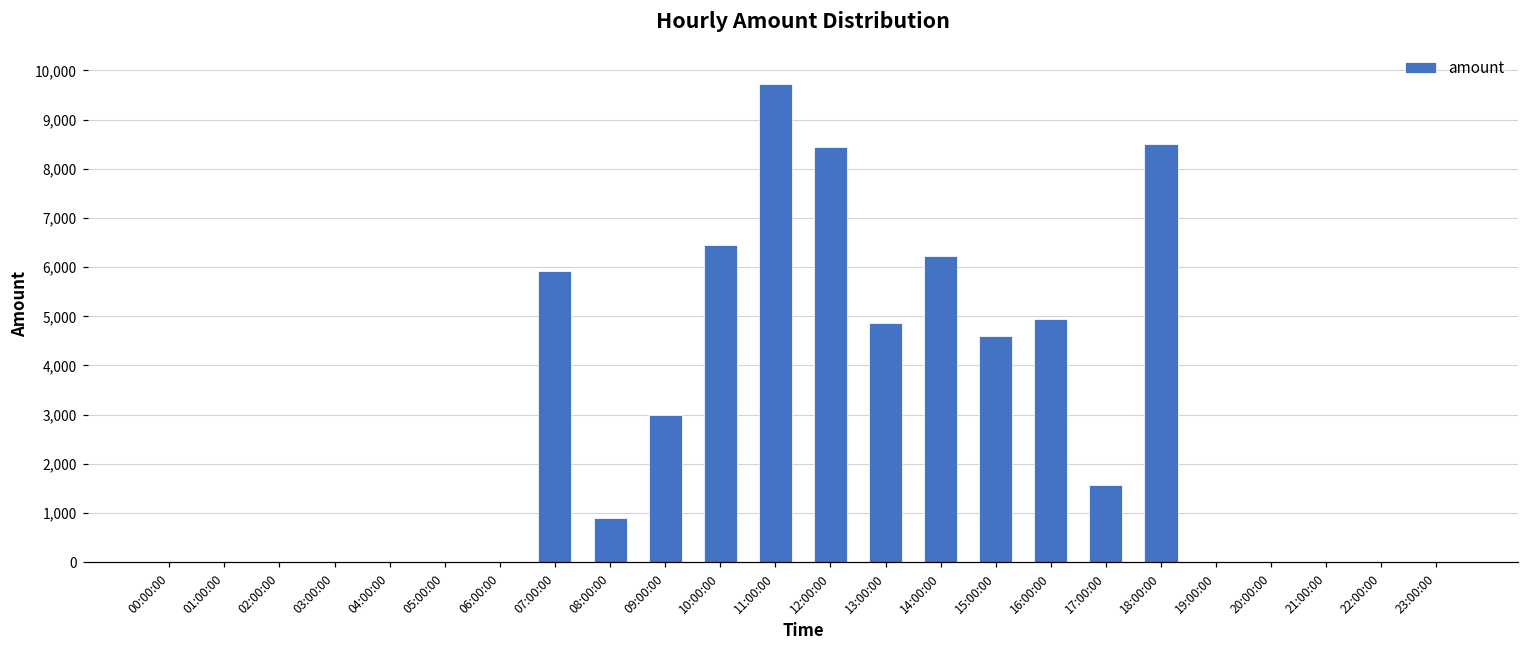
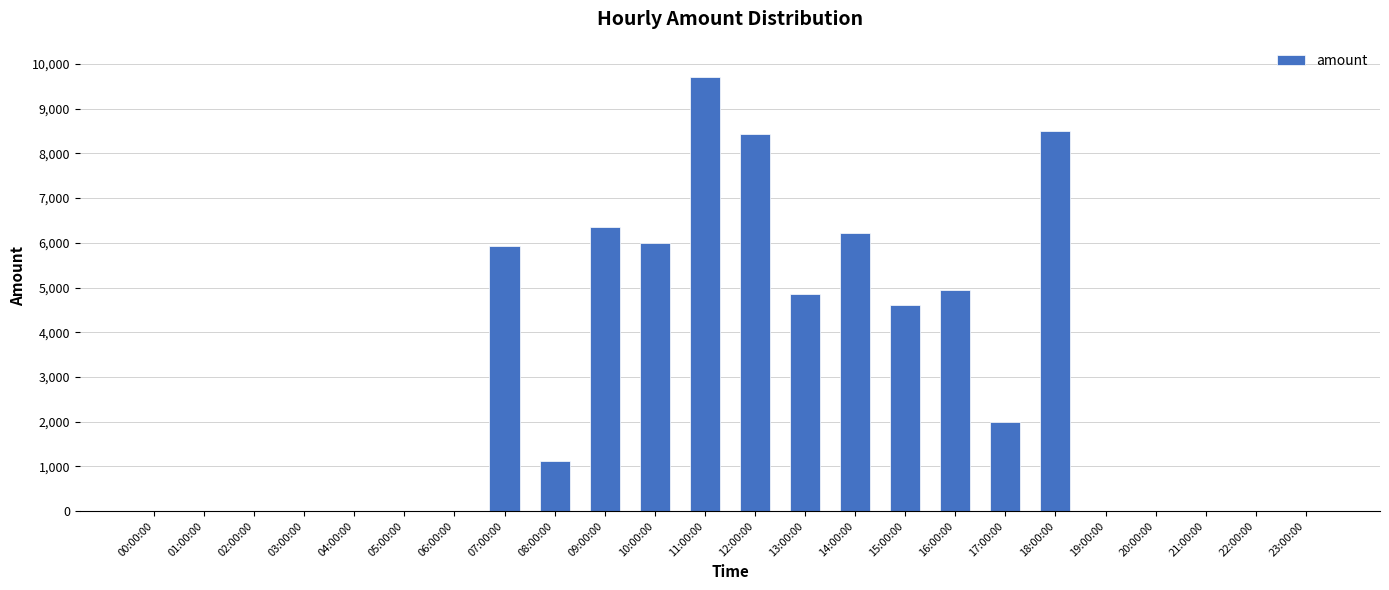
  {
    "00:00:00": "0",
    "01:00:00": "0",
    "02:00:00": "0",
    "03:00:00": "0",
    "04:00:00": "0",
    "05:00:00": "0",
    "06:00:00": "0",
    "07:00:00": "5,900",
-   "08:00:00": "900",
-   "09:00:00": "3,000",
-   "10:00:00": "6,400",
+   "08:00:00": "1,100",
+   "09:00:00": "6,300",
+   "10:00:00": "6,000",
    "11:00:00": "9,700",
    "12:00:00": "8,400",
    "13:00:00": "4,900",
    "14:00:00": "6,200",
    "15:00:00": "4,600",
    "16:00:00": "4,900",
-   "17:00:00": "1,600",
+   "17:00:00": "2,000",
    "18:00:00": "8,500",
    "19:00:00": "0",
    "20:00:00": "0",
    "21:00:00": "0",
    "22:00:00": "0",
    "23:00:00": "0"
  }
